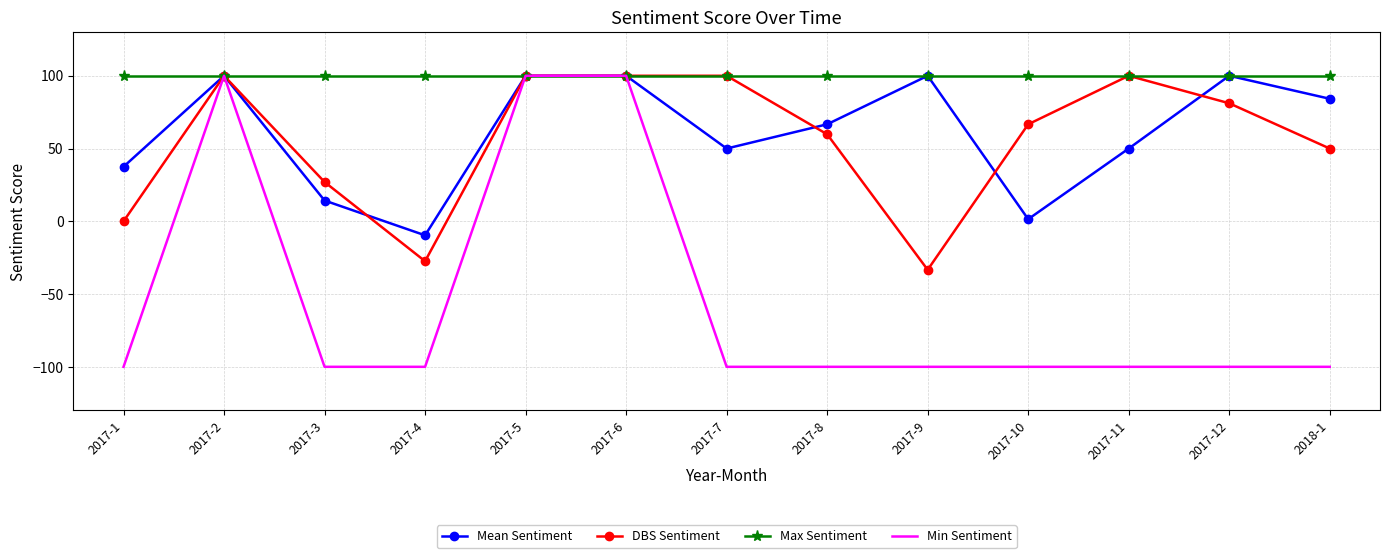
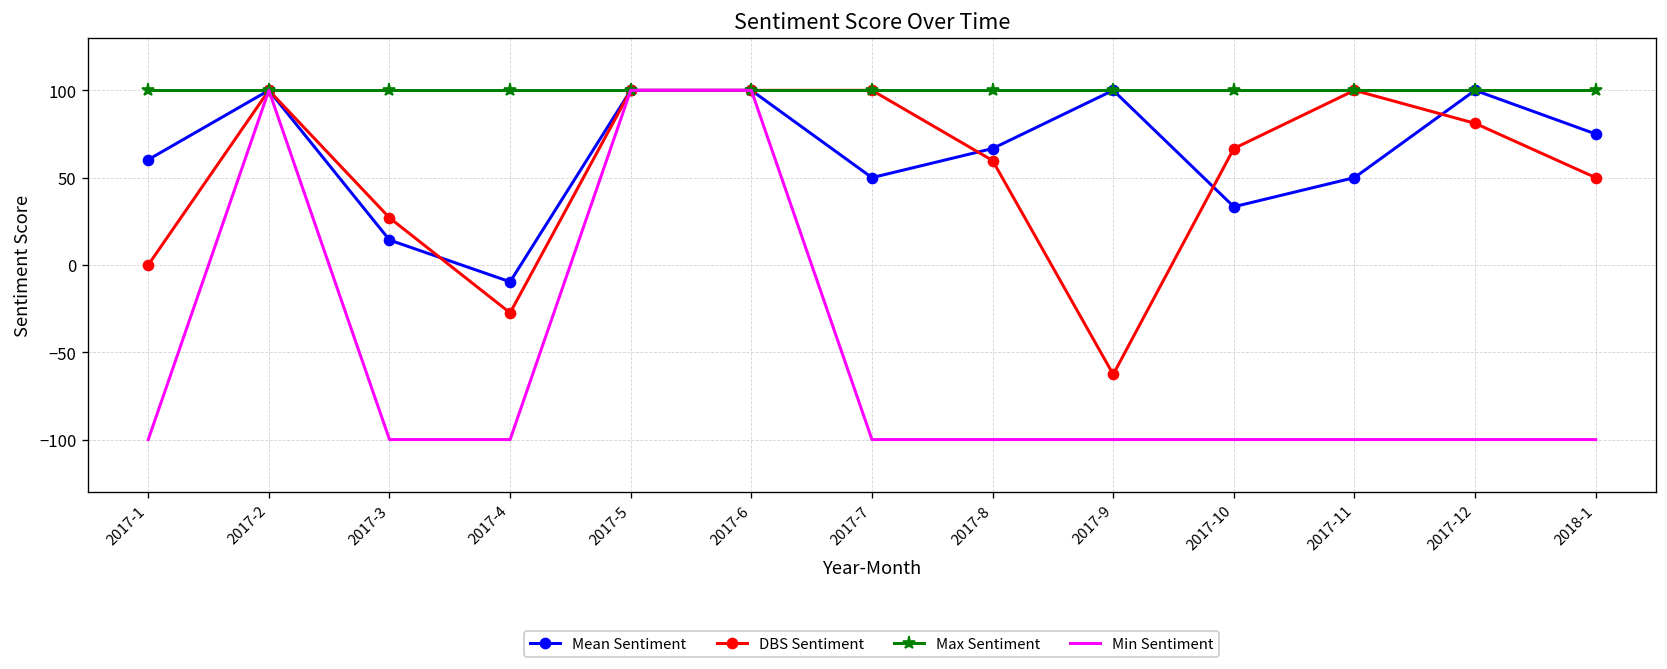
  {
    "Mean Sentiment": {
-     "2017-1": 38,
+     "2017-1": 60,
      "2017-3": 14,
      "2017-4": -10,
      "2017-7": 50,
      "2017-8": 67,
-     "2017-10": 1,
+     "2017-10": 33,
      "2017-11": 50,
-     "2018-1": 84
+     "2018-1": 75
    },
    "DBS Sentiment": {
      "2017-1": 0,
      "2017-3": 27,
      "2017-4": -27,
      "2017-8": 60,
-     "2017-9": -33,
+     "2017-9": -63,
      "2017-10": 67,
      "2017-12": 81,
      "2018-1": 50
    },
    "Max Sentiment": {
      "2017-1": 100,
      "2017-3": 100,
      "2017-4": 100,
      "2017-8": 100,
      "2017-10": 100,
      "2018-1": 100
    },
    "Min Sentiment": {
      "2017-1": -100,
      "2017-3": -100,
      "2017-4": -100,
      "2017-7": -100,
      "2017-8": -100,
      "2017-9": -100,
      "2017-10": -100,
      "2017-11": -100,
      "2017-12": -100,
      "2018-1": -100
    }
  }
